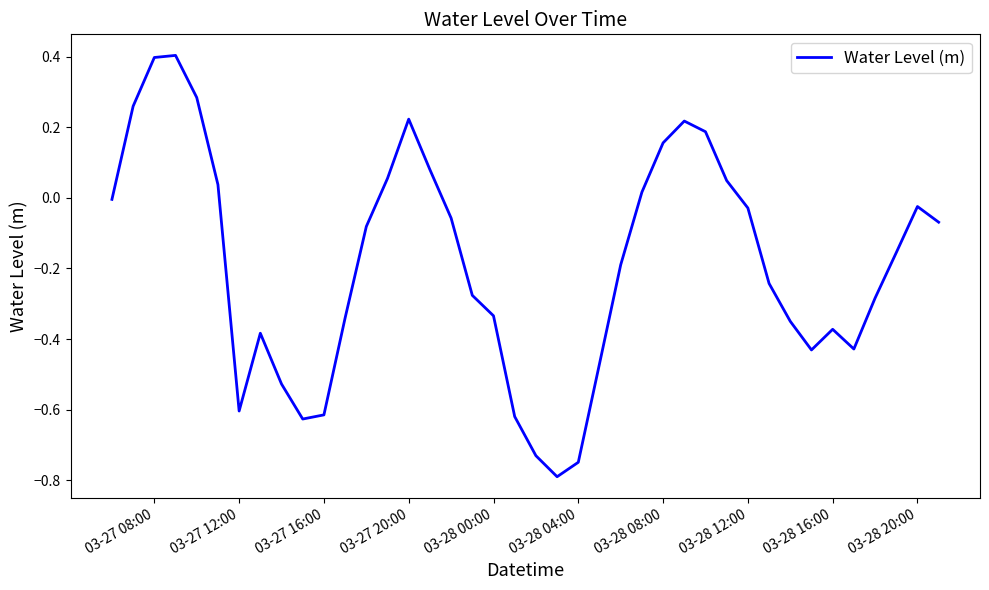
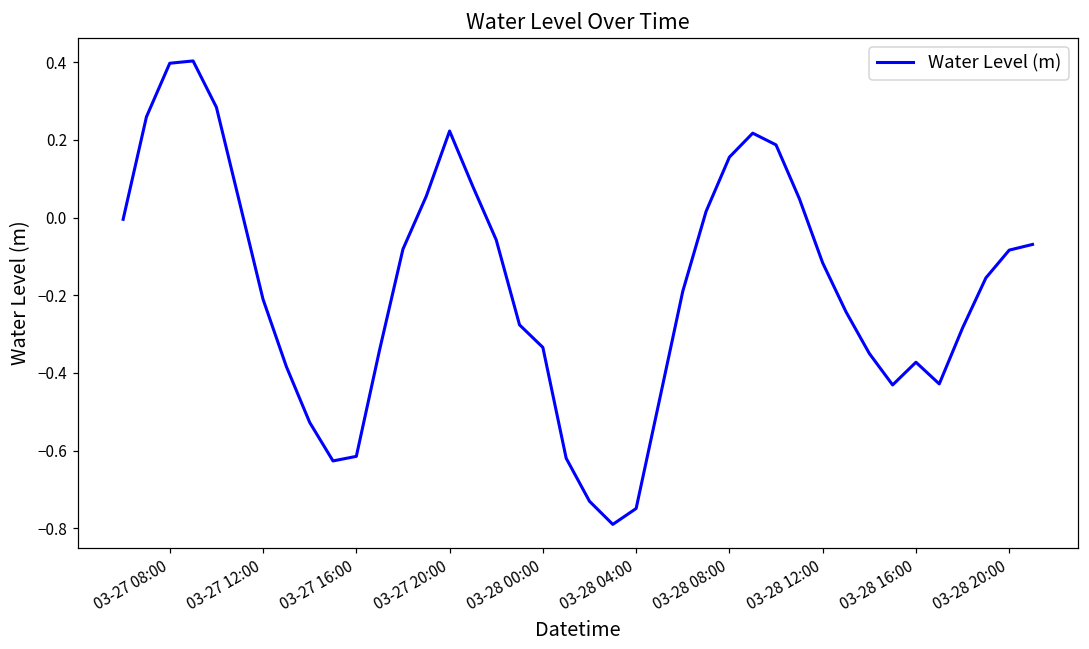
  {
    "03-27 08:00": 0.40,
-   "03-27 12:00": -0.60,
+   "03-27 12:00": -0.21,
    "03-27 16:00": -0.61,
    "03-27 20:00": 0.22,
    "03-28 00:00": -0.33,
    "03-28 04:00": -0.75,
    "03-28 08:00": 0.16,
-   "03-28 12:00": -0.03,
+   "03-28 12:00": -0.12,
    "03-28 16:00": -0.37,
-   "03-28 20:00": -0.02
+   "03-28 20:00": -0.08
  }
